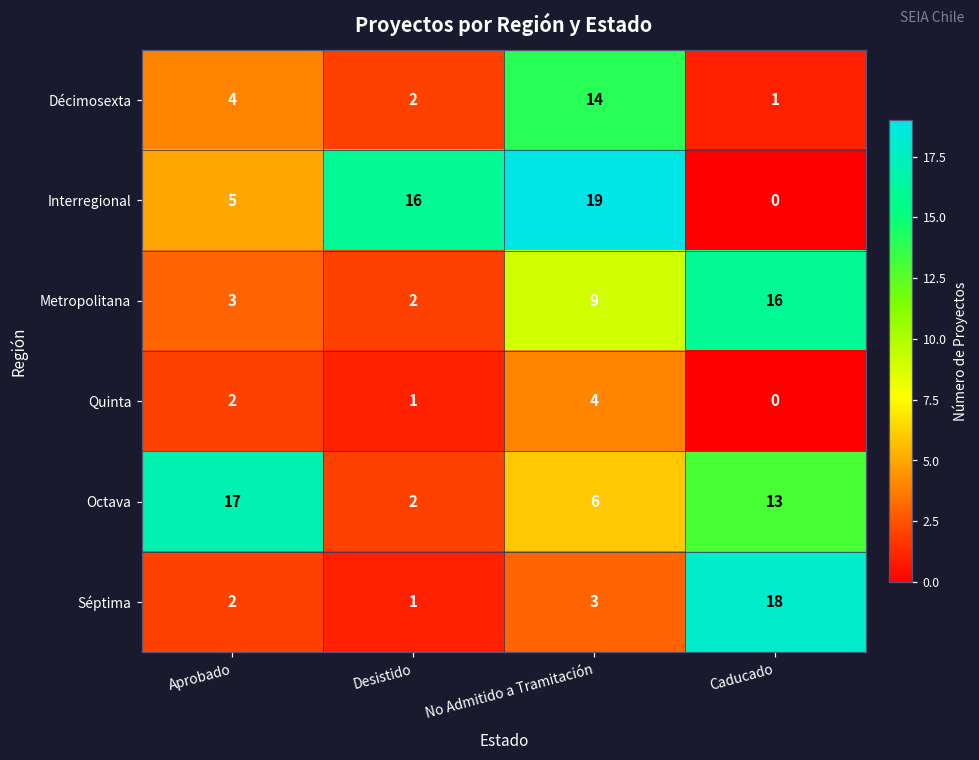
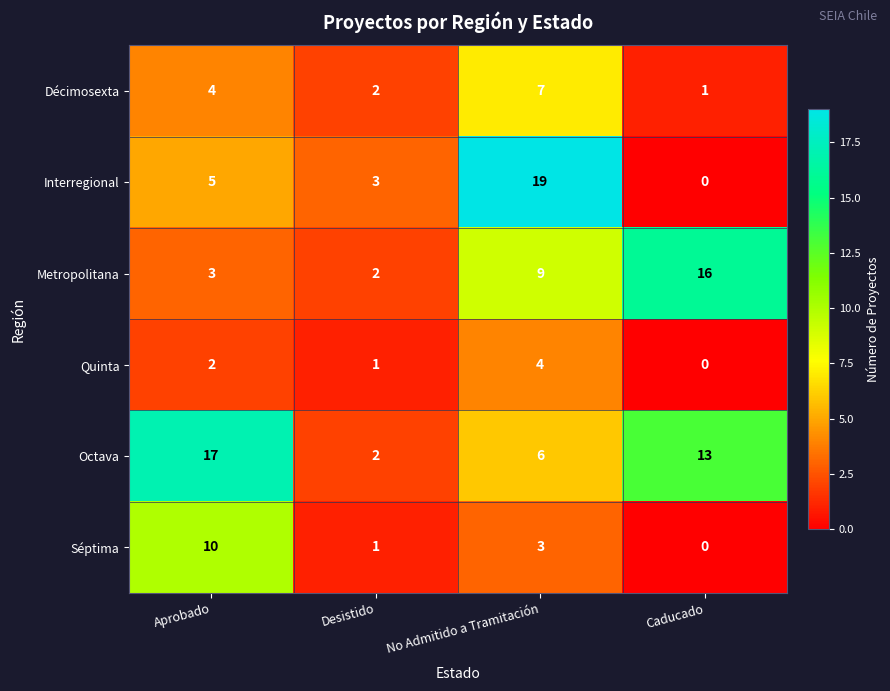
  {
    "Décimosexta": {
      "Aprobado": 4,
      "Desistido": 2,
-     "No Admitido a Tramitación": 14,
+     "No Admitido a Tramitación": 7,
      "Caducado": 1
    },
    "Interregional": {
      "Aprobado": 5,
-     "Desistido": 16,
+     "Desistido": 3,
      "No Admitido a Tramitación": 19,
      "Caducado": 0
    },
    "Metropolitana": {
      "Aprobado": 3,
      "Desistido": 2,
      "No Admitido a Tramitación": 9,
      "Caducado": 16
    },
    "Quinta": {
      "Aprobado": 2,
      "Desistido": 1,
      "No Admitido a Tramitación": 4,
      "Caducado": 0
    },
    "Octava": {
      "Aprobado": 17,
      "Desistido": 2,
      "No Admitido a Tramitación": 6,
      "Caducado": 13
    },
    "Séptima": {
-     "Aprobado": 2,
+     "Aprobado": 10,
      "Desistido": 1,
      "No Admitido a Tramitación": 3,
-     "Caducado": 18
+     "Caducado": 0
    }
  }
